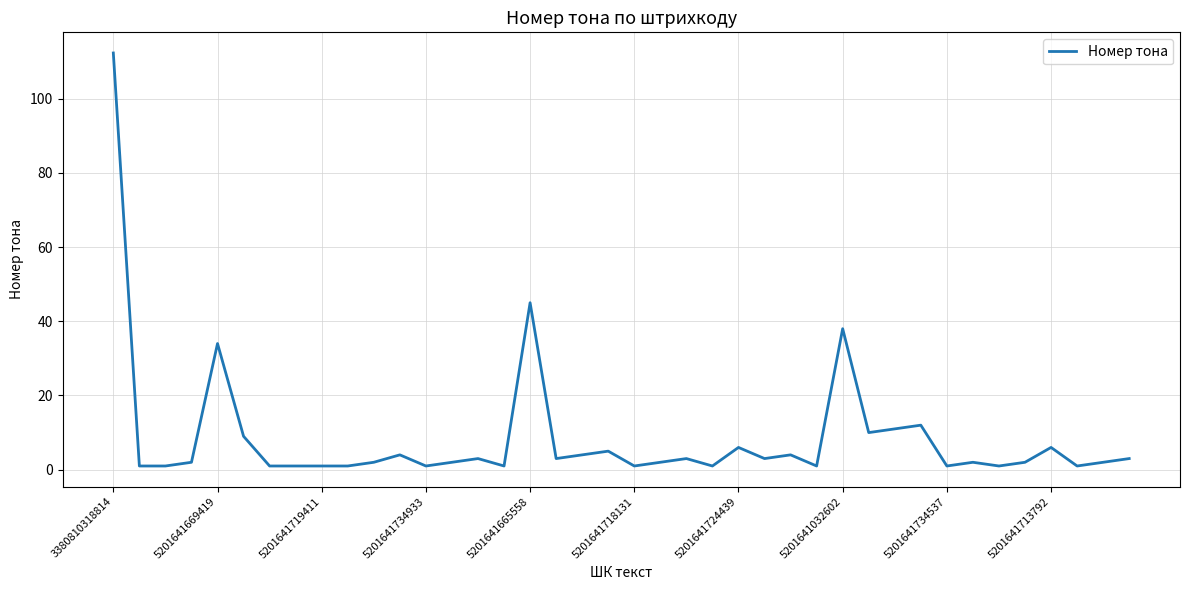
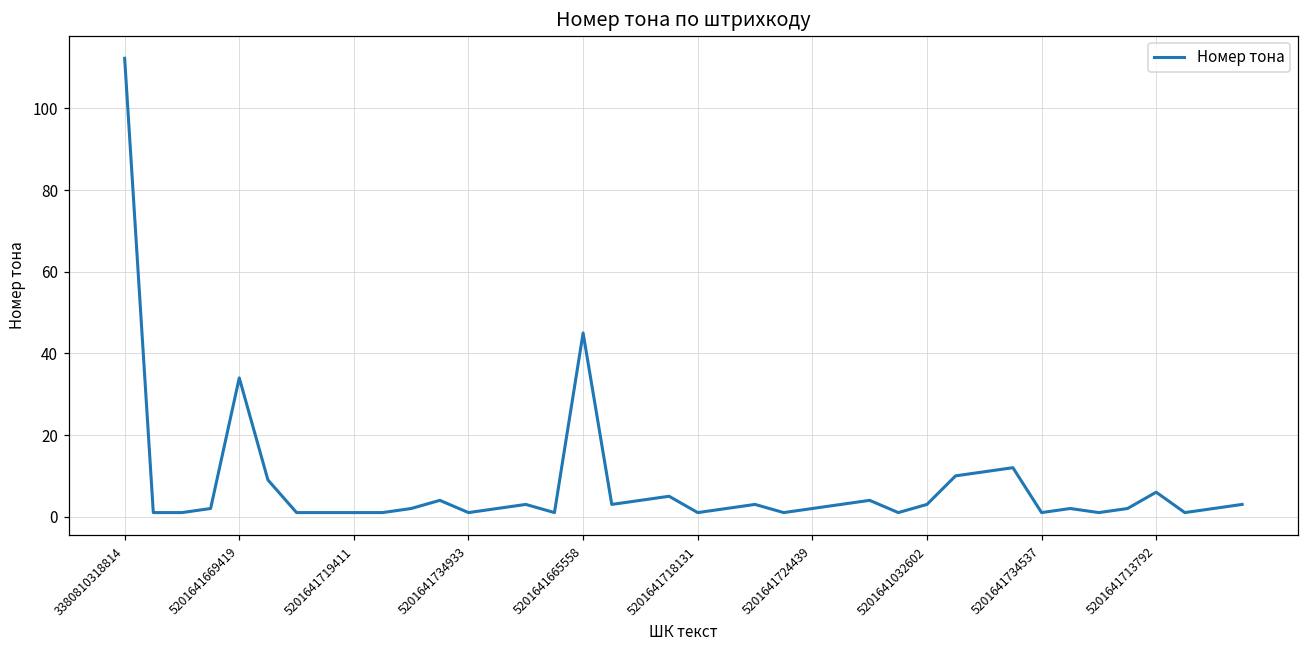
  {
    "3380810318814": 112,
    "5201641669419": 34,
    "5201641719411": 1,
    "5201641734933": 1,
    "5201641665558": 45,
    "5201641718131": 1,
-   "5201641724439": 6,
-   "5201641032602": 38,
+   "5201641724439": 2,
+   "5201641032602": 3,
    "5201641734537": 1,
    "5201641713792": 6
  }
